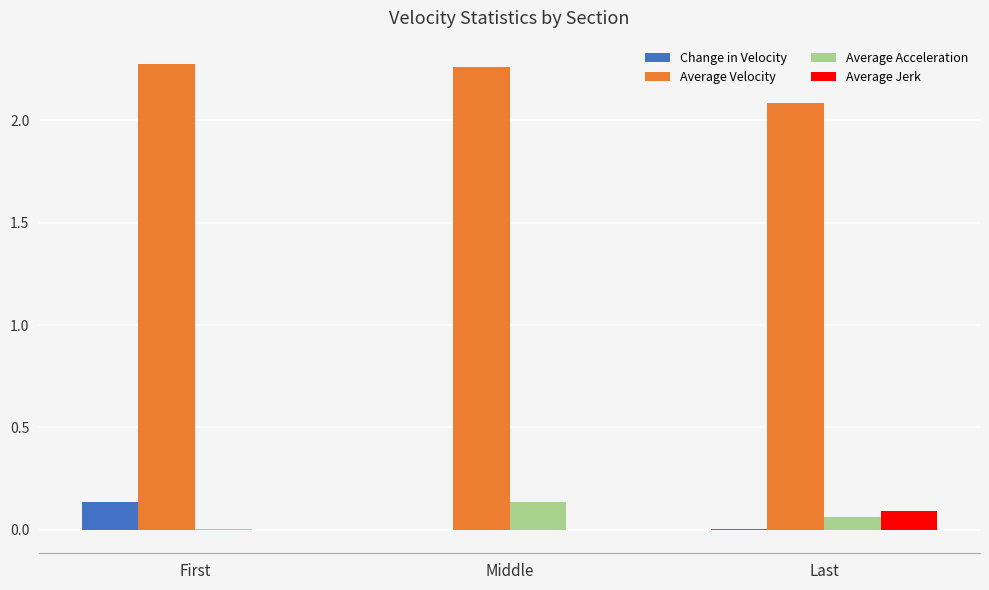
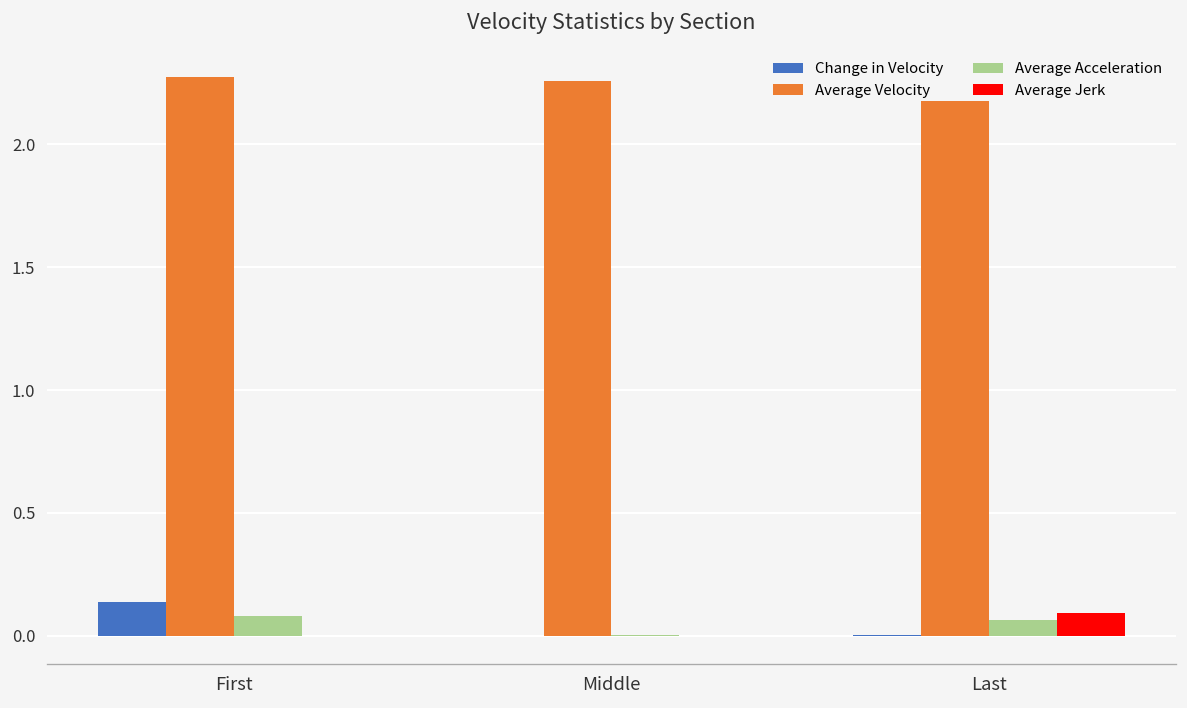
  {
    "Change in Velocity": {
      "First": 0.14
    },
    "Average Velocity": {
      "First": 2.27,
      "Middle": 2.26,
-     "Last": 2.09
+     "Last": 2.17
    },
    "Average Acceleration": {
-     "First": 0.01,
-     "Middle": 0.14,
+     "First": 0.08,
+     "Middle": 0.00,
      "Last": 0.06
    },
    "Average Jerk": {
      "Last": 0.09
    }
  }
